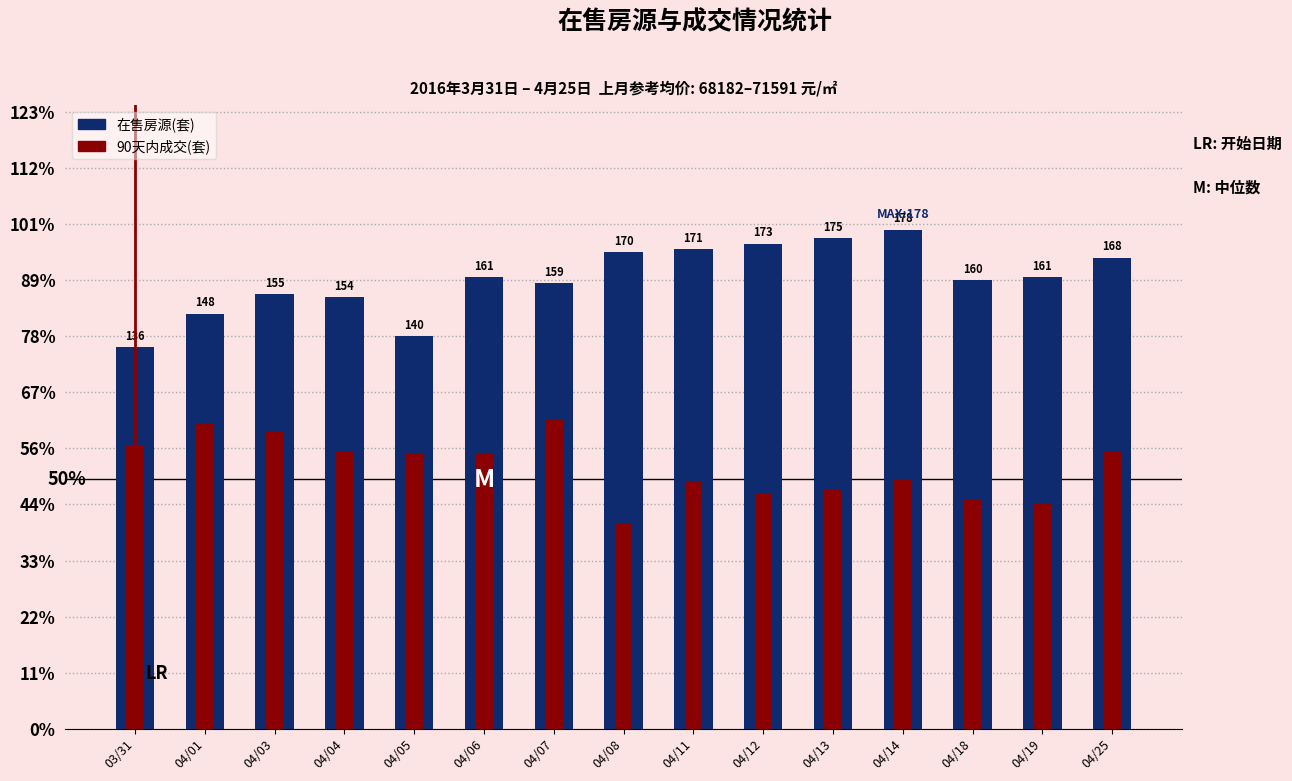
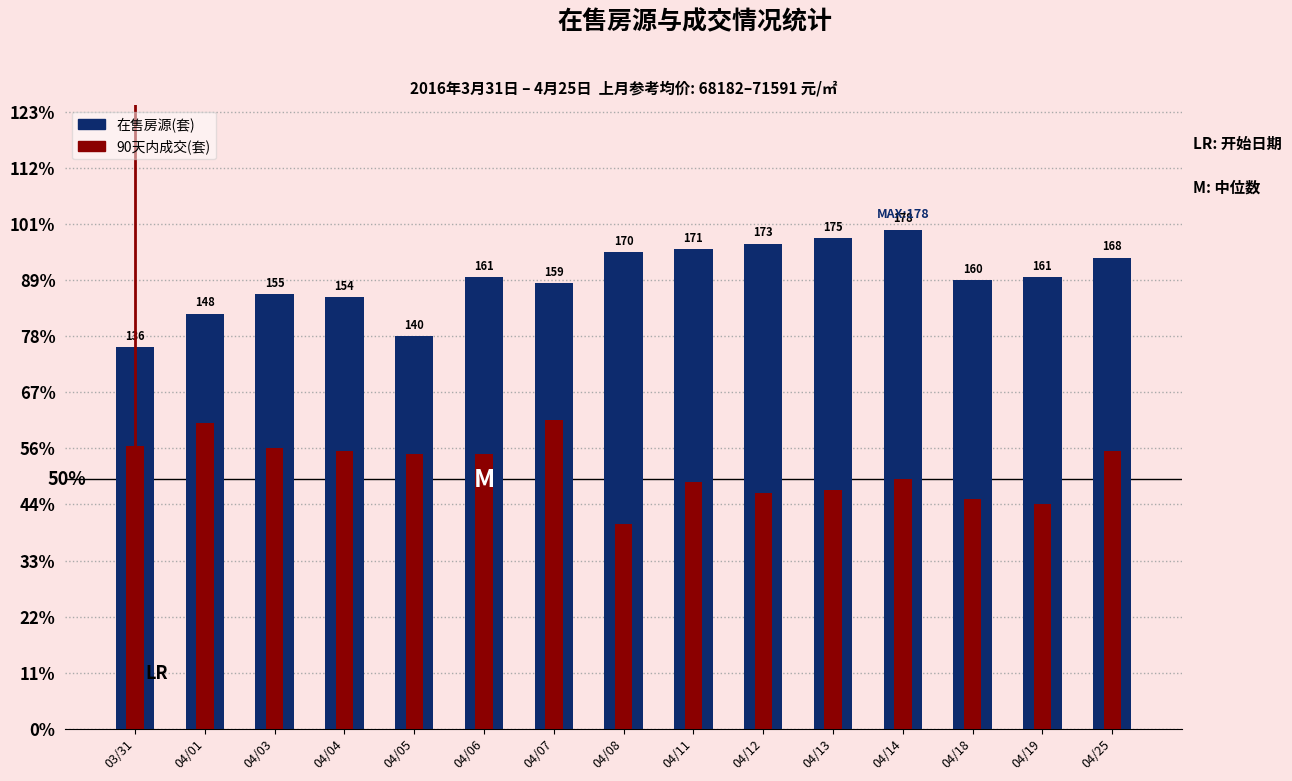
  {
    "在售房源(套)": {
      "03/31": "136",
      "04/01": "148",
      "04/03": "155",
      "04/04": "154",
      "04/05": "140",
      "04/06": "161",
      "04/07": "159",
      "04/08": "170",
      "04/11": "171",
      "04/12": "173",
      "04/13": "175",
      "04/18": "160",
      "04/19": "161",
      "04/25": "168"
    },
    "90天内成交(套)": {
-     "04/03": "59%"
+     "04/03": "56%"
    }
  }
